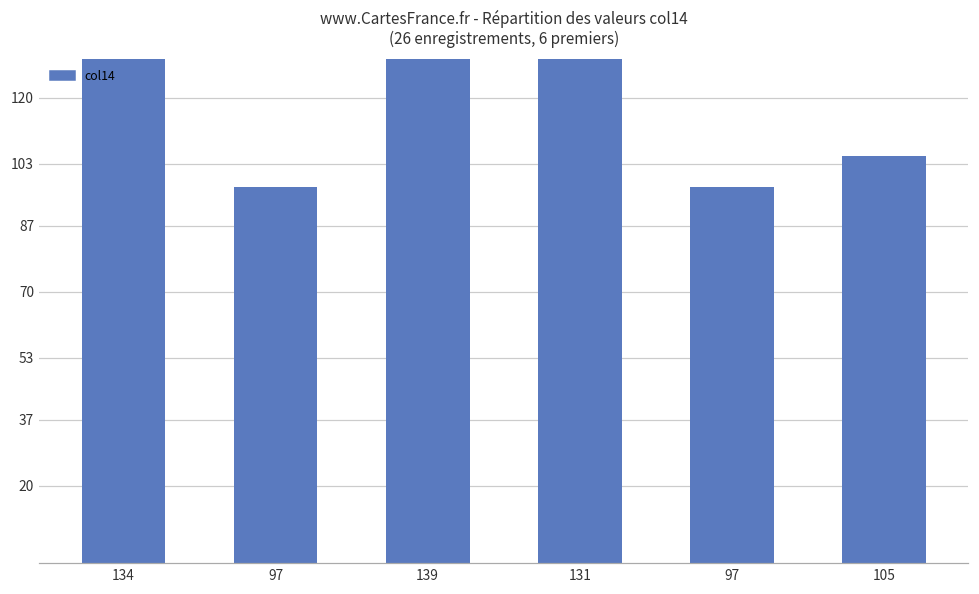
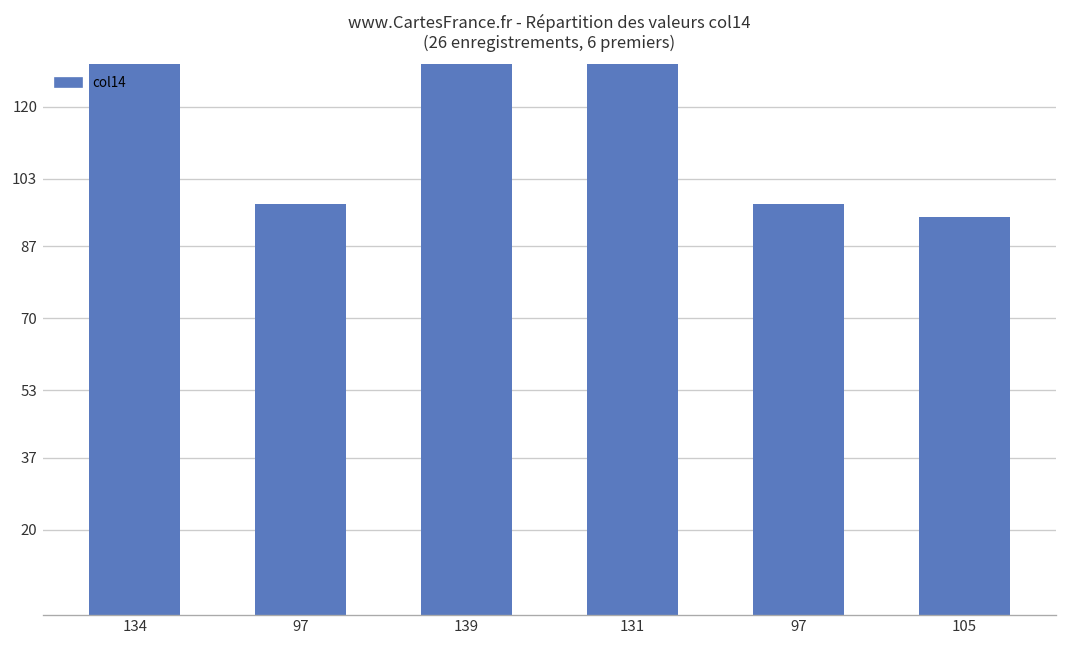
  {
-   "105": 105
+   "105": 94
  }
